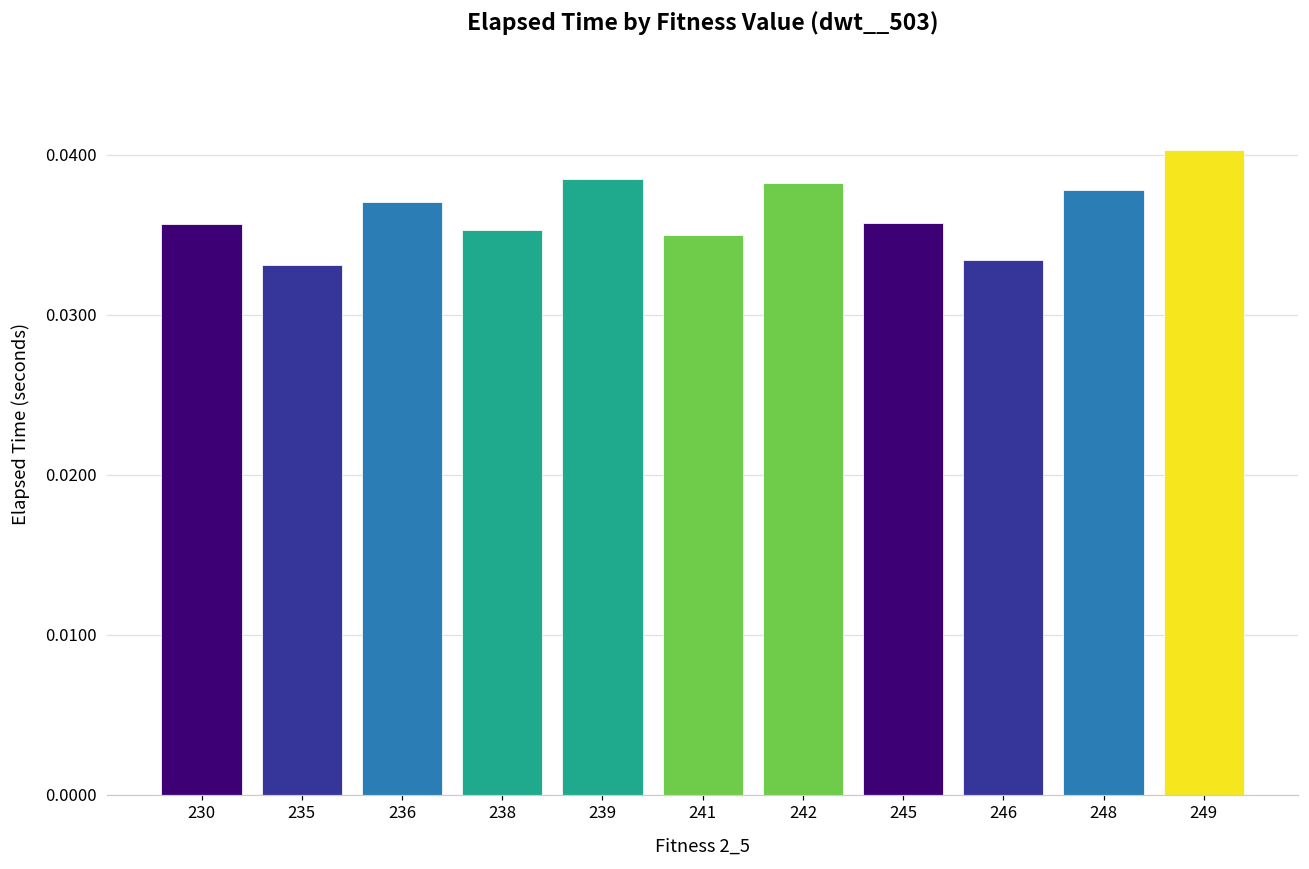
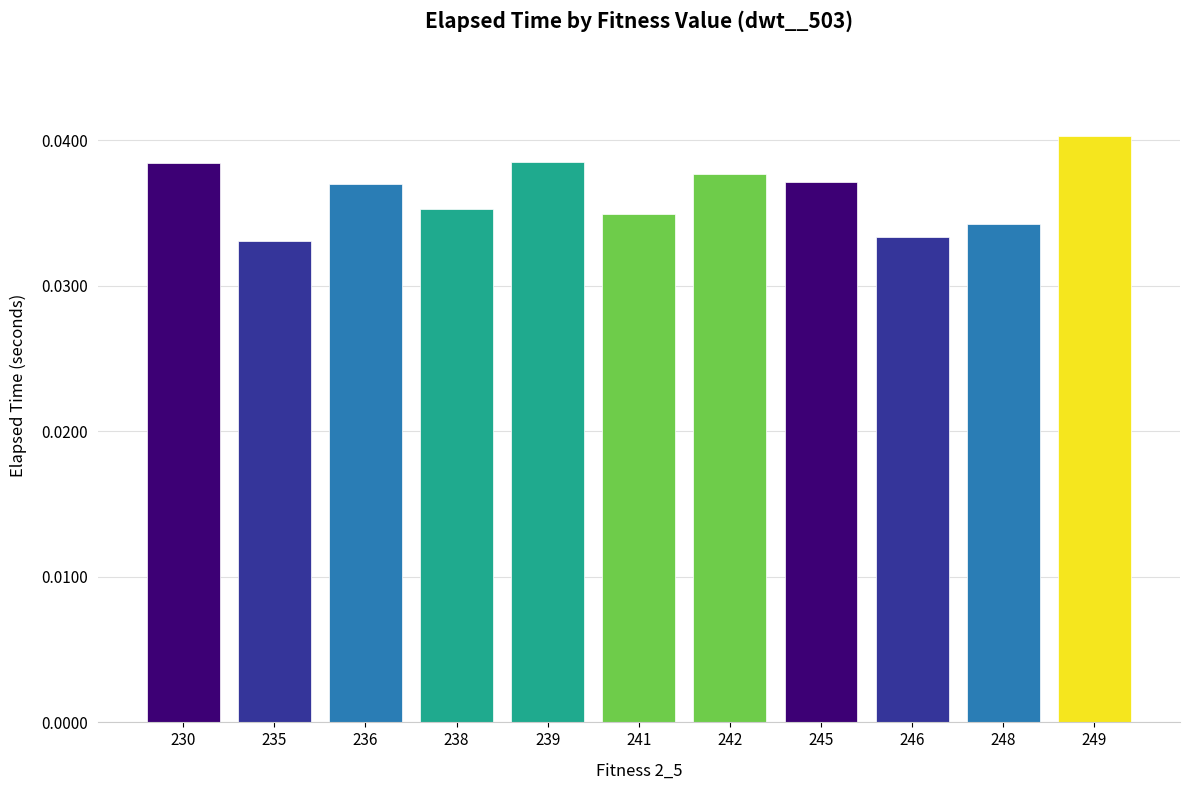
  {
-   "230": 0.0357,
+   "230": 0.0384,
    "235": 0.0331,
    "236": 0.0370,
    "238": 0.0353,
    "239": 0.0385,
    "241": 0.0350,
-   "242": 0.0382,
-   "245": 0.0357,
+   "242": 0.0377,
+   "245": 0.0372,
    "246": 0.0334,
-   "248": 0.0378,
+   "248": 0.0343,
    "249": 0.0403
  }
